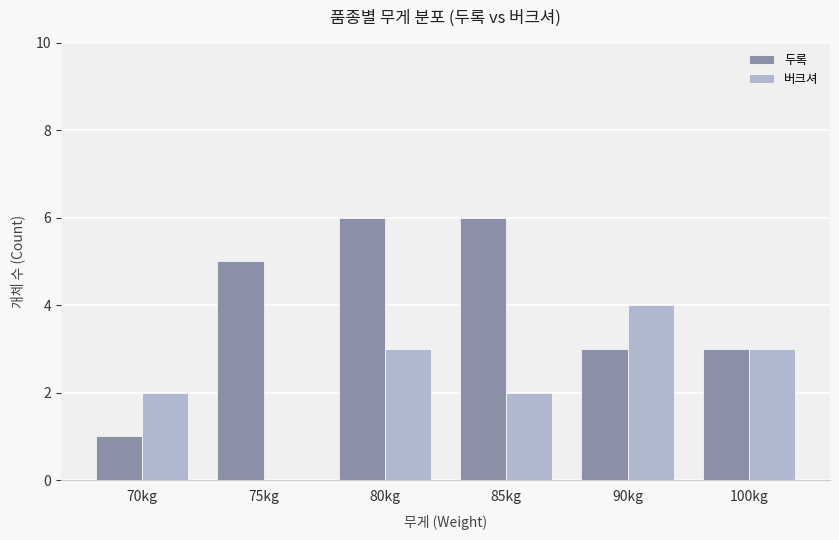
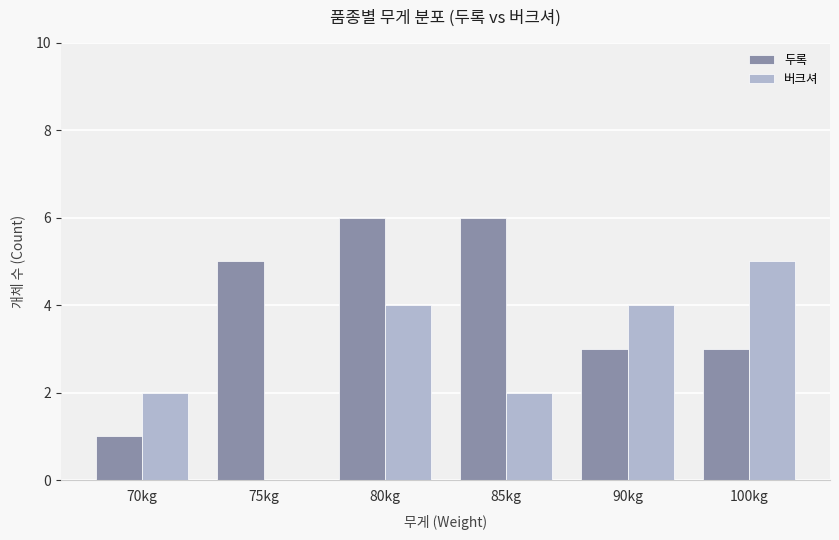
  {
    "두록": {
      "70kg": 1,
      "75kg": 5,
      "80kg": 6,
      "85kg": 6,
      "90kg": 3,
      "100kg": 3
    },
    "버크셔": {
      "70kg": 2,
      "75kg": 0,
-     "80kg": 3,
+     "80kg": 4,
      "85kg": 2,
      "90kg": 4,
-     "100kg": 3
+     "100kg": 5
    }
  }
